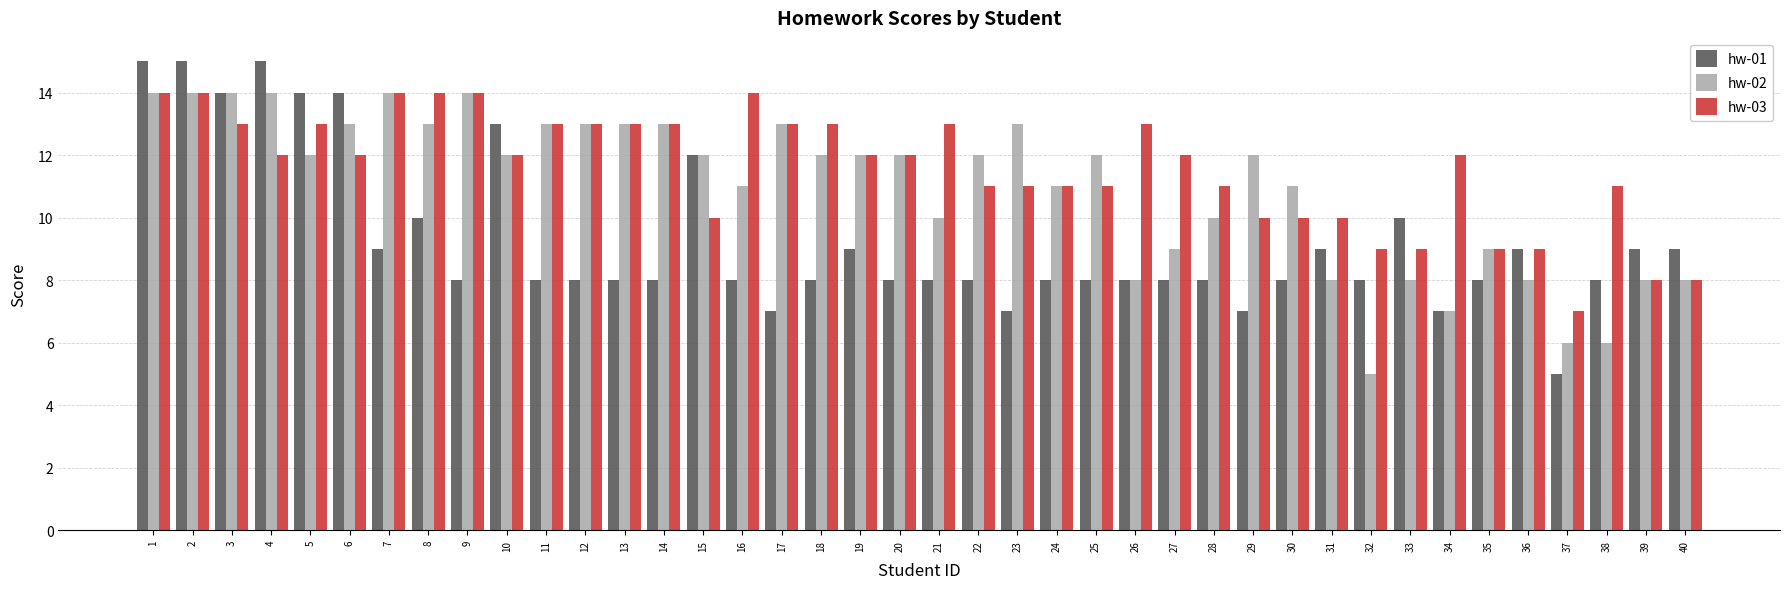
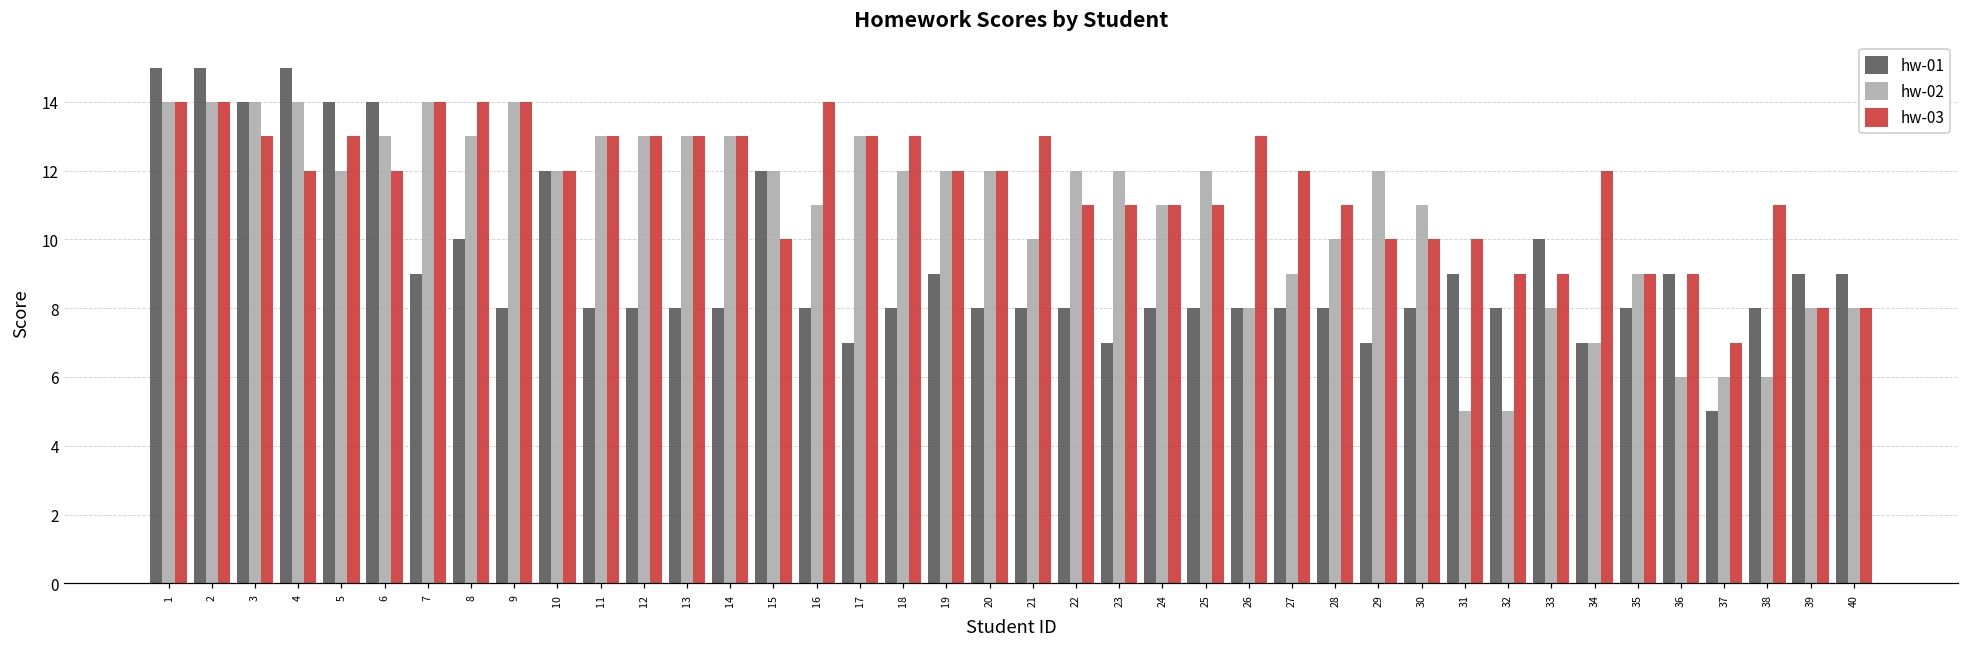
  {
    "hw-01": {
      "1": 15,
      "2": 15,
      "3": 14,
      "4": 15,
      "5": 14,
      "6": 14,
      "7": 9,
      "8": 10,
      "9": 8,
-     "10": 13,
+     "10": 12,
      "11": 8,
      "12": 8,
      "13": 8,
      "14": 8,
      "15": 12,
      "16": 8,
      "17": 7,
      "18": 8,
      "19": 9,
      "20": 8,
      "21": 8,
      "22": 8,
      "23": 7,
      "24": 8,
      "25": 8,
      "26": 8,
      "27": 8,
      "28": 8,
      "29": 7,
      "30": 8,
      "31": 9,
      "32": 8,
      "33": 10,
      "34": 7,
      "35": 8,
      "36": 9,
      "37": 5,
      "38": 8,
      "39": 9,
      "40": 9
    },
    "hw-02": {
      "1": 14,
      "2": 14,
      "3": 14,
      "4": 14,
      "5": 12,
      "6": 13,
      "7": 14,
      "8": 13,
      "9": 14,
      "10": 12,
      "11": 13,
      "12": 13,
      "13": 13,
      "14": 13,
      "15": 12,
      "16": 11,
      "17": 13,
      "18": 12,
      "19": 12,
      "20": 12,
      "21": 10,
      "22": 12,
-     "23": 13,
+     "23": 12,
      "24": 11,
      "25": 12,
      "26": 8,
      "27": 9,
      "28": 10,
      "29": 12,
      "30": 11,
-     "31": 8,
+     "31": 5,
      "32": 5,
      "33": 8,
      "34": 7,
      "35": 9,
-     "36": 8,
+     "36": 6,
      "37": 6,
      "38": 6,
      "39": 8,
      "40": 8
    },
    "hw-03": {
      "1": 14,
      "2": 14,
      "3": 13,
      "4": 12,
      "5": 13,
      "6": 12,
      "7": 14,
      "8": 14,
      "9": 14,
      "10": 12,
      "11": 13,
      "12": 13,
      "13": 13,
      "14": 13,
      "15": 10,
      "16": 14,
      "17": 13,
      "18": 13,
      "19": 12,
      "20": 12,
      "21": 13,
      "22": 11,
      "23": 11,
      "24": 11,
      "25": 11,
      "26": 13,
      "27": 12,
      "28": 11,
      "29": 10,
      "30": 10,
      "31": 10,
      "32": 9,
      "33": 9,
      "34": 12,
      "35": 9,
      "36": 9,
      "37": 7,
      "38": 11,
      "39": 8,
      "40": 8
    }
  }
